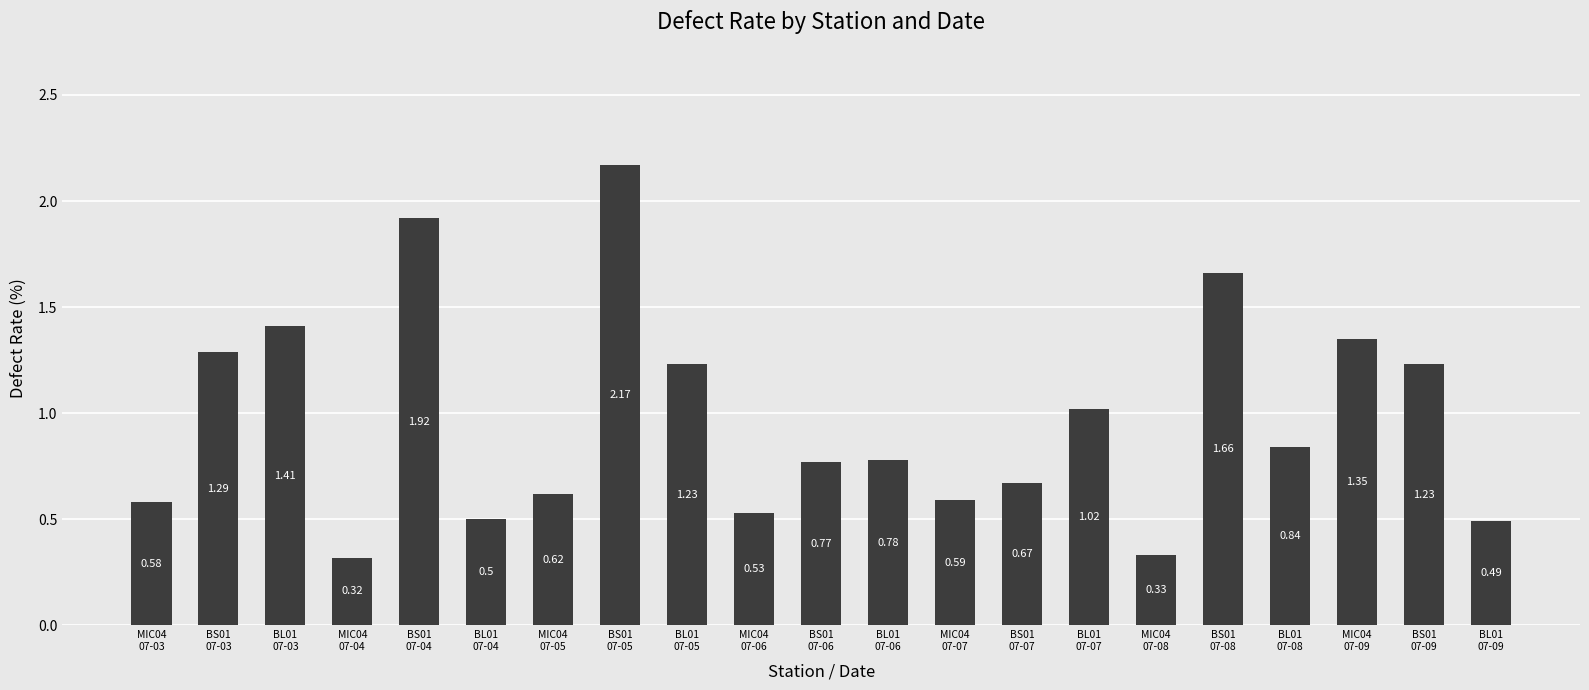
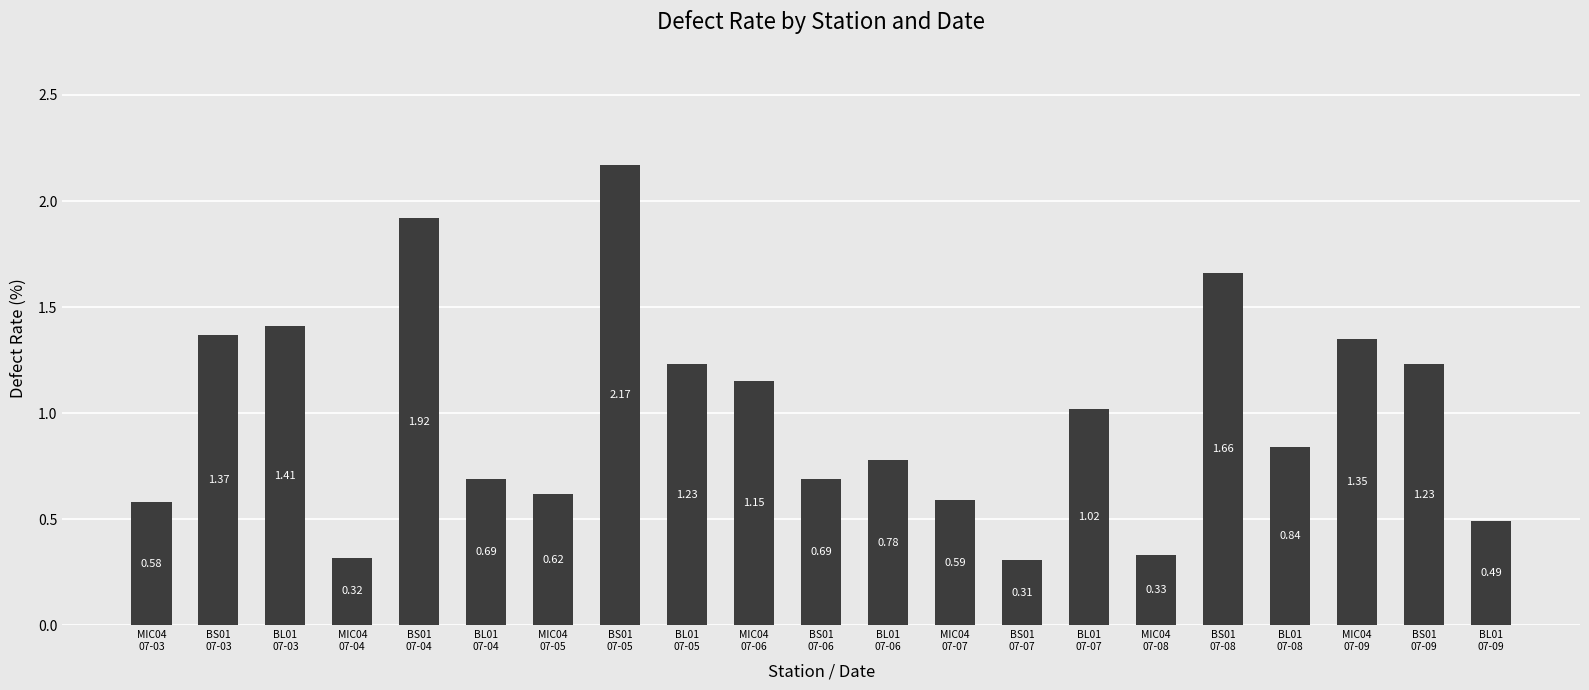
  {
    "MIC04 07-03": 0.58,
-   "BS01 07-03": 1.29,
+   "BS01 07-03": 1.37,
    "BL01 07-03": 1.41,
    "MIC04 07-04": 0.32,
    "BS01 07-04": 1.92,
-   "BL01 07-04": 0.5,
+   "BL01 07-04": 0.69,
    "MIC04 07-05": 0.62,
    "BS01 07-05": 2.17,
    "BL01 07-05": 1.23,
-   "MIC04 07-06": 0.53,
-   "BS01 07-06": 0.77,
+   "MIC04 07-06": 1.15,
+   "BS01 07-06": 0.69,
    "BL01 07-06": 0.78,
    "MIC04 07-07": 0.59,
-   "BS01 07-07": 0.67,
+   "BS01 07-07": 0.31,
    "BL01 07-07": 1.02,
    "MIC04 07-08": 0.33,
    "BS01 07-08": 1.66,
    "BL01 07-08": 0.84,
    "MIC04 07-09": 1.35,
    "BS01 07-09": 1.23,
    "BL01 07-09": 0.49
  }
